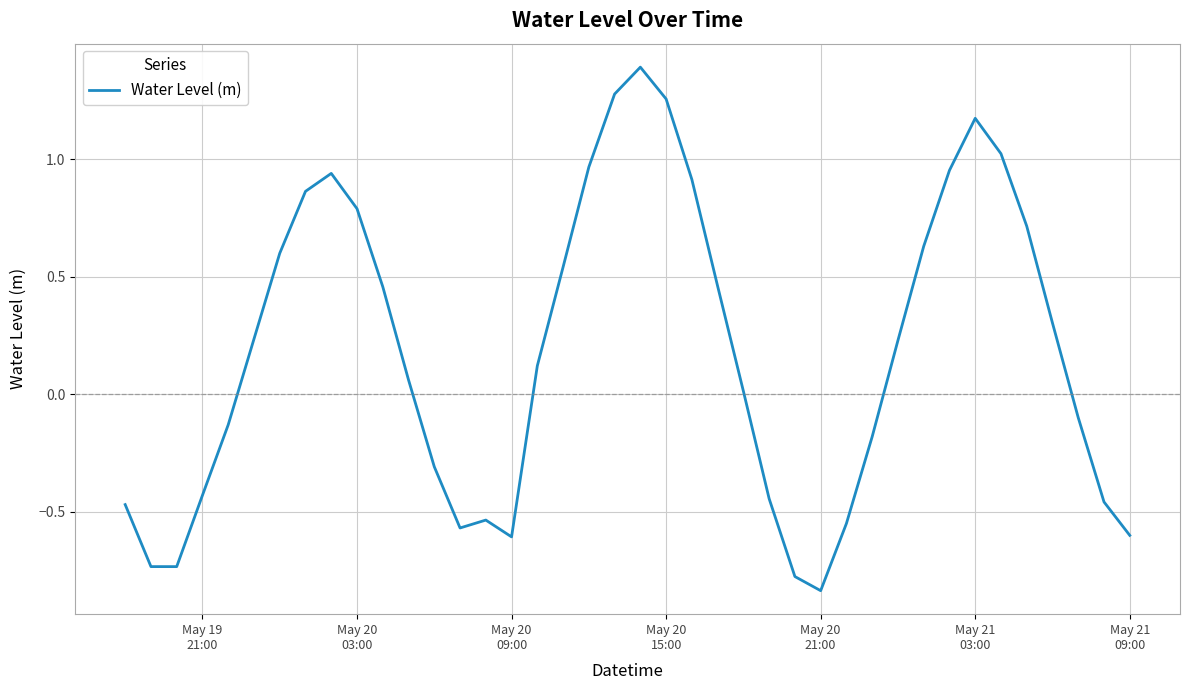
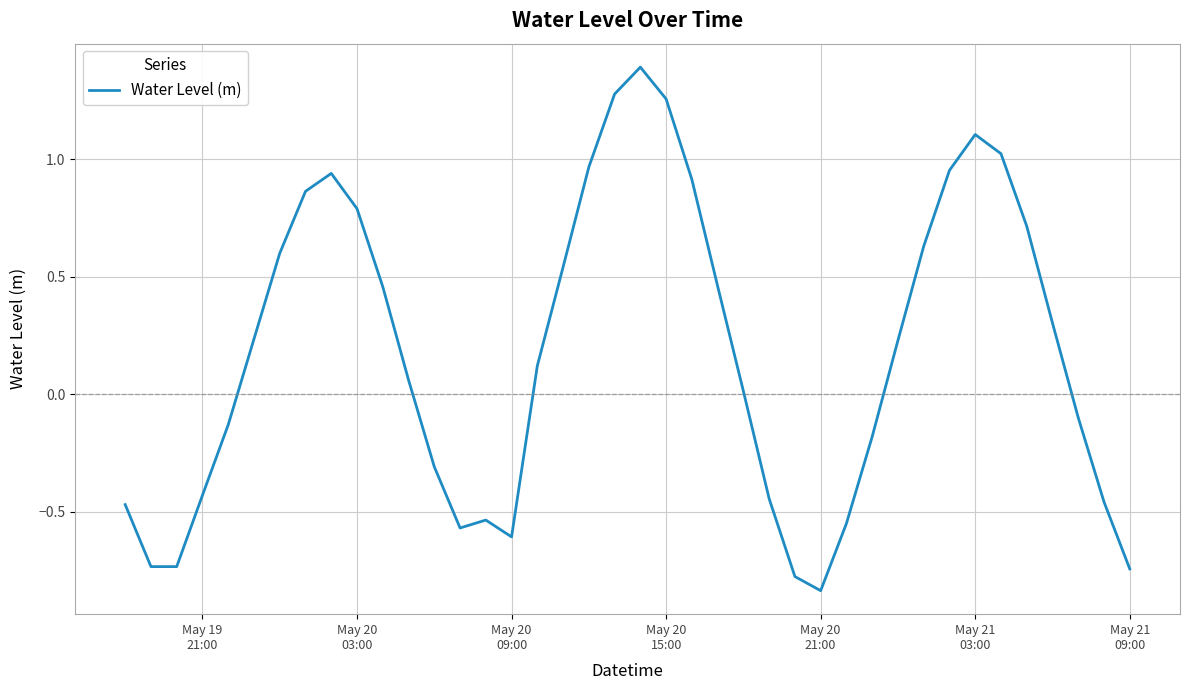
  {
    "May 19 21:00": -0.43,
    "May 20 03:00": 0.79,
    "May 20 09:00": -0.61,
    "May 20 15:00": 1.26,
    "May 20 21:00": -0.84,
-   "May 21 03:00": 1.17,
-   "May 21 09:00": -0.60
+   "May 21 03:00": 1.11,
+   "May 21 09:00": -0.74
  }
